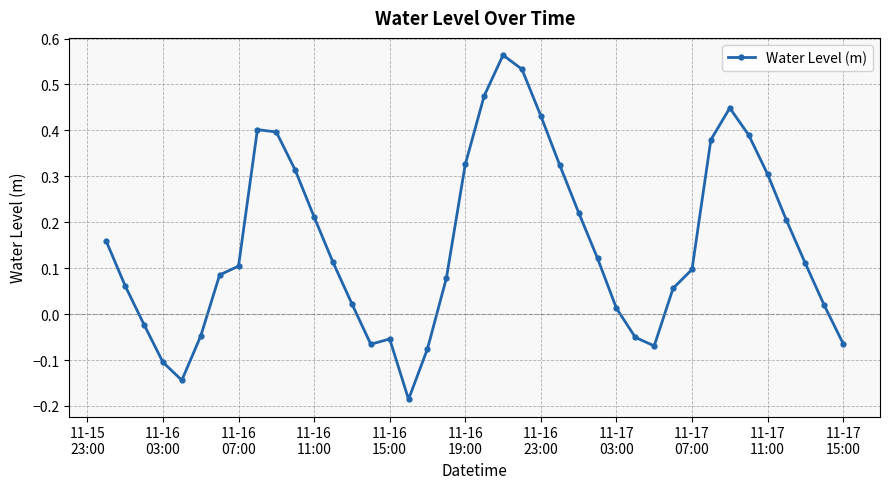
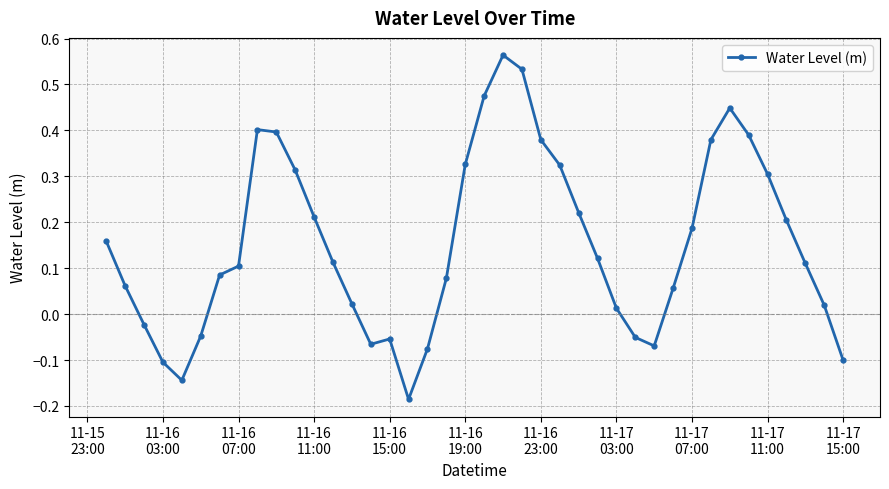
  {
    "11-16 03:00": -0.10,
    "11-16 07:00": 0.10,
    "11-16 11:00": 0.21,
    "11-16 15:00": -0.05,
    "11-16 19:00": 0.33,
-   "11-16 23:00": 0.43,
+   "11-16 23:00": 0.38,
    "11-17 03:00": 0.01,
-   "11-17 07:00": 0.10,
+   "11-17 07:00": 0.19,
    "11-17 11:00": 0.30,
-   "11-17 15:00": -0.06
+   "11-17 15:00": -0.10
  }
